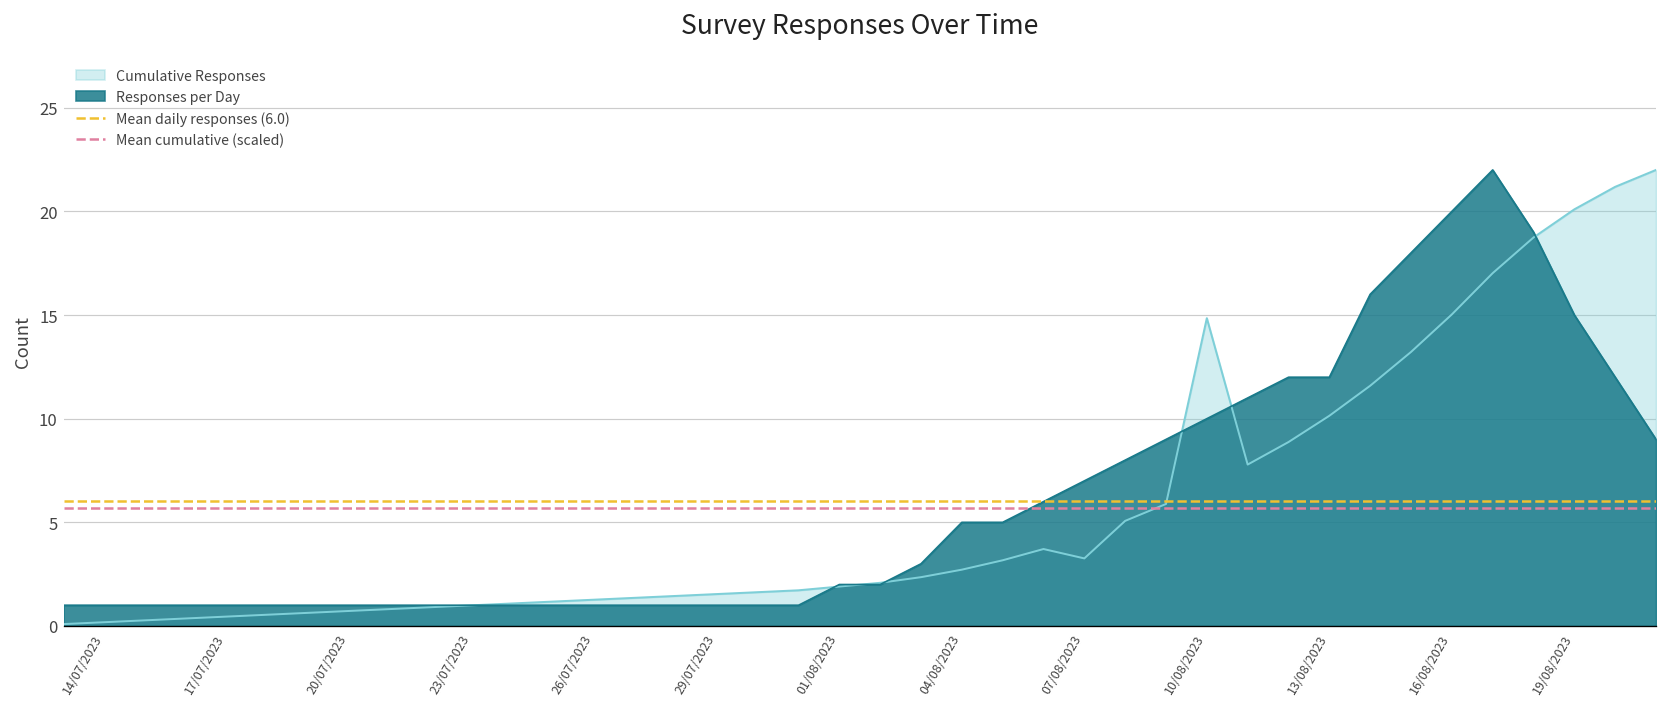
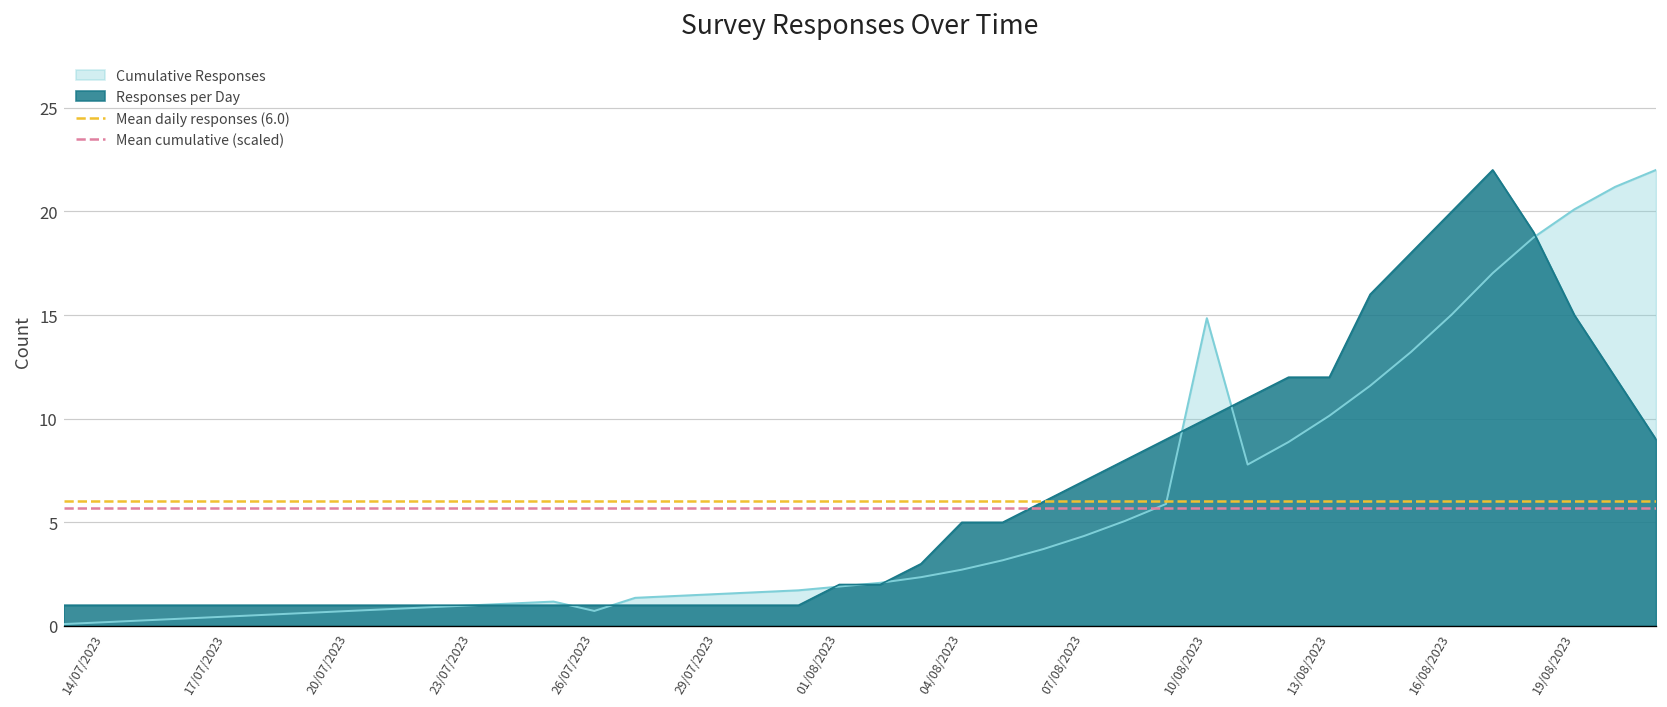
  {
    "Cumulative Responses": {
      "14/07/2023": 0.2,
      "17/07/2023": 0.5,
      "20/07/2023": 0.7,
-     "26/07/2023": 1.3,
+     "26/07/2023": 0.7,
      "29/07/2023": 1.5,
      "04/08/2023": 2.7,
-     "07/08/2023": 3.3,
+     "07/08/2023": 4.3,
      "10/08/2023": 14.8,
      "13/08/2023": 10.1,
      "16/08/2023": 15.0,
      "19/08/2023": 20.1
    },
    "Responses per Day": {
      "14/07/2023": 1.0,
      "17/07/2023": 1.0,
      "20/07/2023": 1.0,
      "26/07/2023": 1.0,
      "29/07/2023": 1.0,
      "04/08/2023": 5.0,
      "07/08/2023": 7.0,
      "10/08/2023": 10.0,
      "13/08/2023": 12.0,
      "16/08/2023": 20.0,
      "19/08/2023": 15.0
    }
  }
